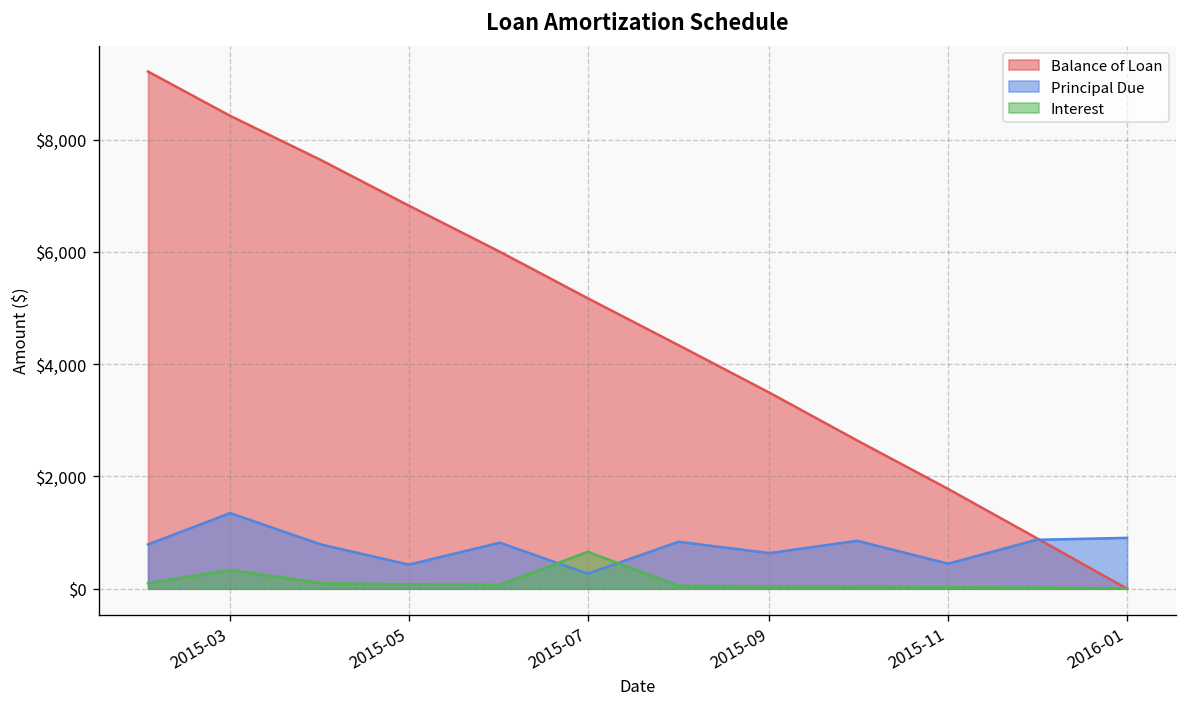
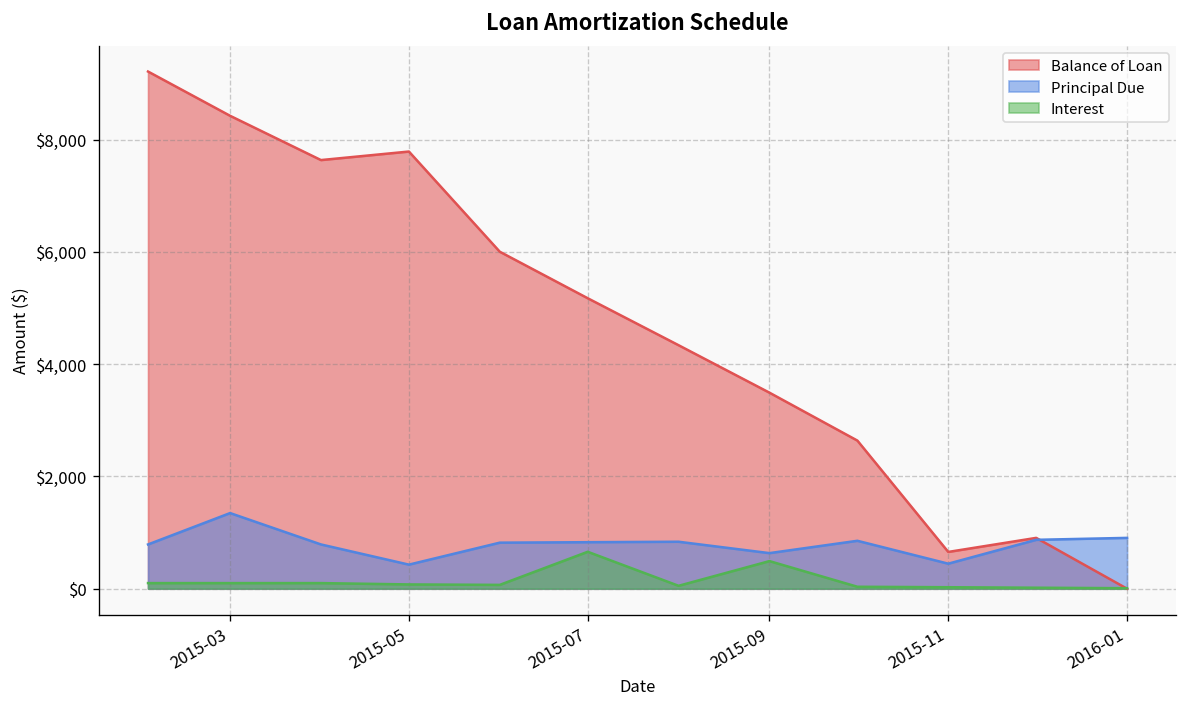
  {
    "Balance of Loan": {
      "2015-03": "$8,400",
-     "2015-05": "$6,800",
+     "2015-05": "$7,800",
      "2015-07": "$5,200",
      "2015-09": "$3,500",
-     "2015-11": "$1,800"
+     "2015-11": "$700"
    },
    "Principal Due": {
      "2015-03": "$1,300",
      "2015-05": "$400",
-     "2015-07": "$300",
+     "2015-07": "$800",
      "2015-09": "$600",
      "2015-11": "$400",
      "2016-01": "$900"
    },
    "Interest": {
-     "2015-03": "$300",
+     "2015-03": "$100",
      "2015-05": "$100",
      "2015-07": "$700",
-     "2015-09": "$0",
+     "2015-09": "$500",
      "2015-11": "$0"
    }
  }
